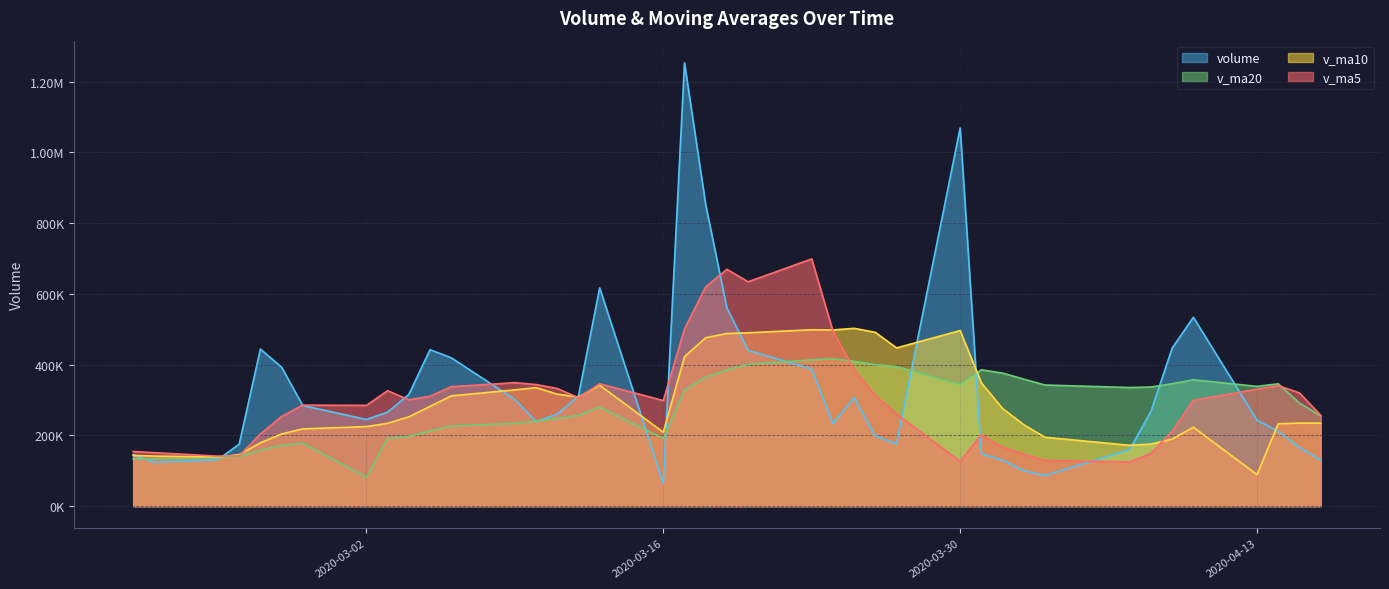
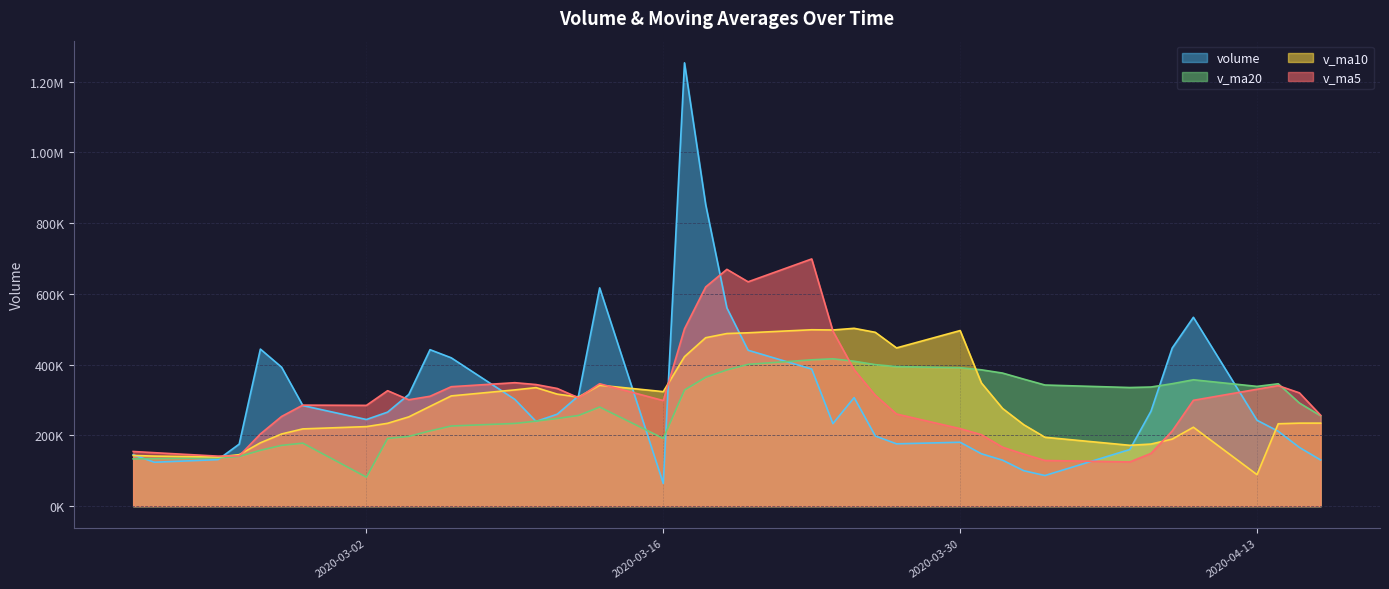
  {
    "volume": {
      "2020-03-02": 240000,
      "2020-03-16": 60000,
-     "2020-03-30": 1070000,
+     "2020-03-30": 180000,
      "2020-04-13": 240000
    },
    "v_ma20": {
      "2020-03-02": 80000,
      "2020-03-16": 190000,
-     "2020-03-30": 340000,
+     "2020-03-30": 390000,
      "2020-04-13": 340000
    },
    "v_ma10": {
      "2020-03-02": 220000,
-     "2020-03-16": 210000,
+     "2020-03-16": 320000,
      "2020-03-30": 500000,
      "2020-04-13": 90000
    },
    "v_ma5": {
      "2020-03-02": 280000,
      "2020-03-16": 300000,
-     "2020-03-30": 130000,
+     "2020-03-30": 220000,
      "2020-04-13": 330000
    }
  }
